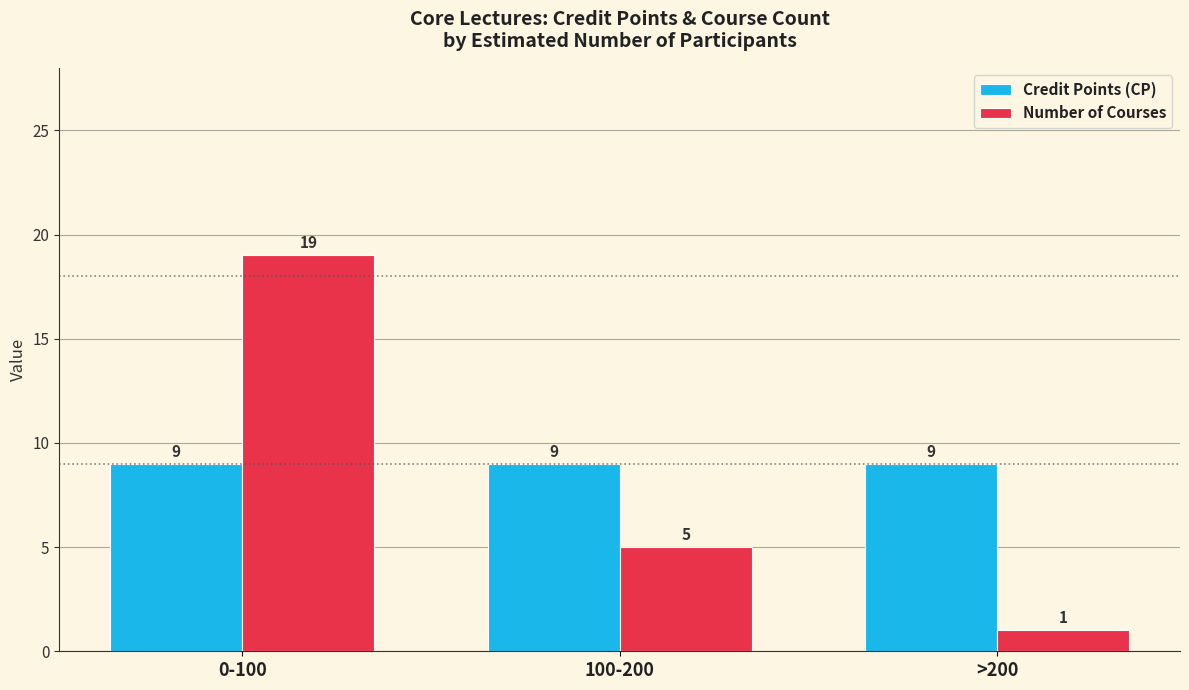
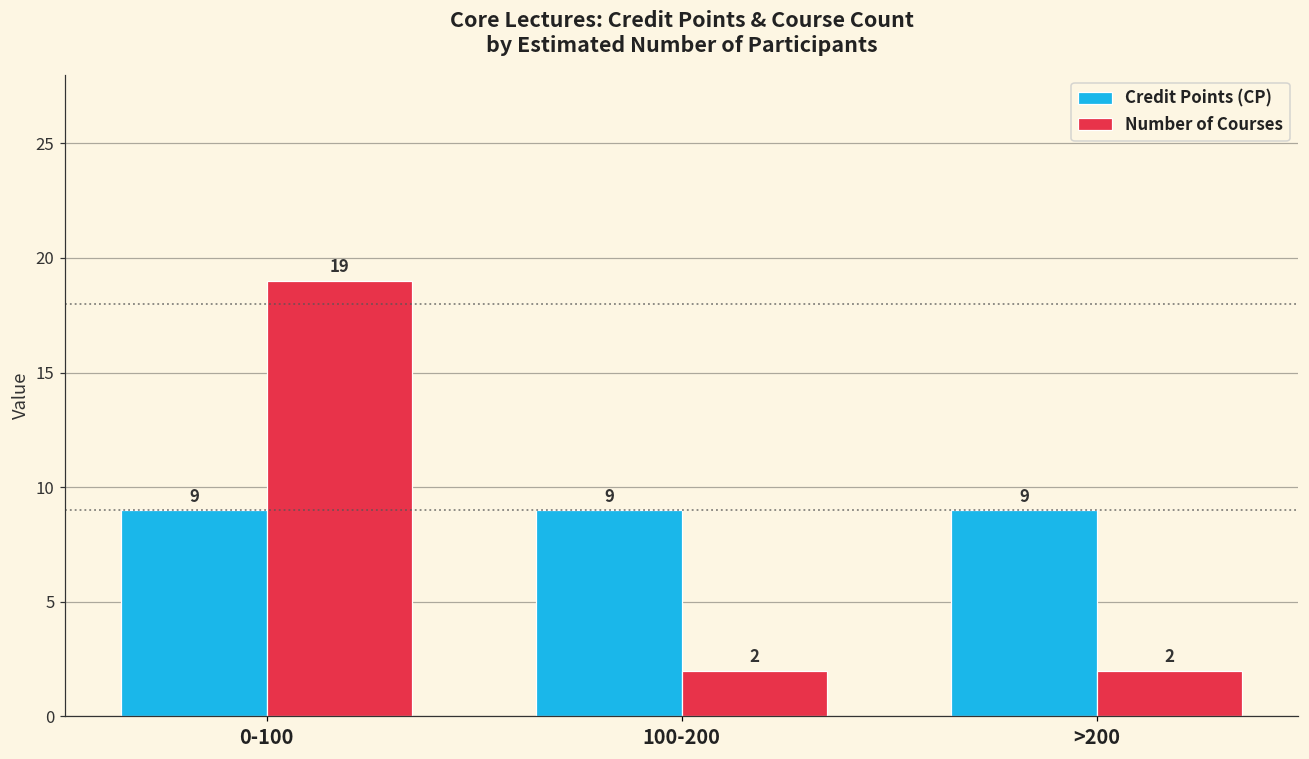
  {
    "Credit Points (CP)": {
      "0-100": 9,
      "100-200": 9,
      ">200": 9
    },
    "Number of Courses": {
      "0-100": 19,
-     "100-200": 5,
-     ">200": 1
+     "100-200": 2,
+     ">200": 2
    }
  }
